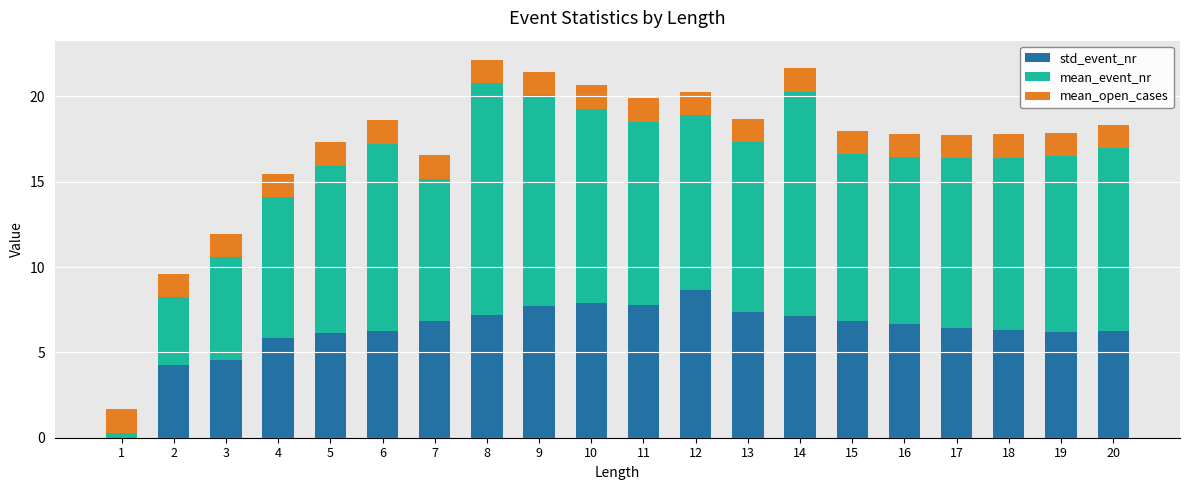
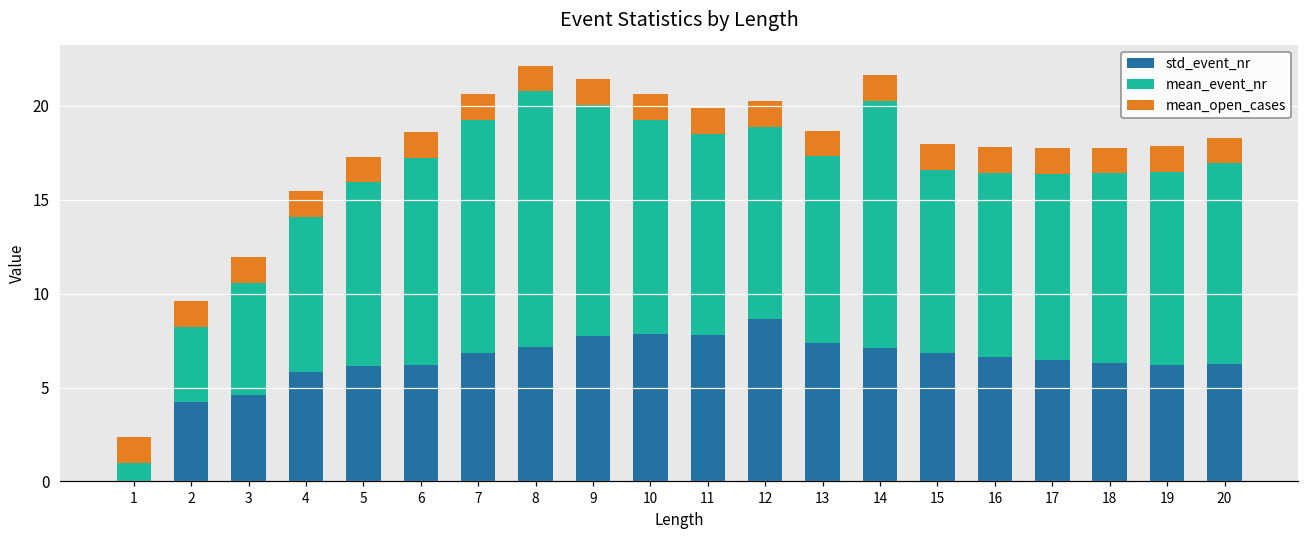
  {
    "std_event_nr": {
      "1": 0.0,
      "2": 4.2,
      "3": 4.6,
      "4": 5.9,
      "5": 6.1,
      "6": 6.2,
      "7": 6.8,
      "8": 7.2,
      "9": 7.7,
      "10": 7.9,
      "11": 7.8,
      "12": 8.6,
      "13": 7.4,
      "14": 7.1,
      "15": 6.9,
      "16": 6.6,
      "17": 6.4,
      "18": 6.3,
      "19": 6.2,
      "20": 6.3
    },
    "mean_event_nr": {
-     "1": 0.3,
+     "1": 1.0,
      "2": 4.0,
      "3": 6.0,
      "4": 8.3,
      "5": 9.8,
      "6": 11.0,
-     "7": 8.3,
+     "7": 12.4,
      "8": 13.6,
      "9": 12.3,
      "10": 11.4,
      "11": 10.7,
      "12": 10.3,
      "13": 9.9,
      "14": 13.2,
      "15": 9.7,
      "16": 9.8,
      "17": 9.9,
      "18": 10.1,
      "19": 10.3,
      "20": 10.7
    },
    "mean_open_cases": {
      "1": 1.4,
      "2": 1.4,
      "3": 1.4,
      "4": 1.4,
      "5": 1.4,
      "6": 1.4,
      "7": 1.4,
      "8": 1.4,
      "9": 1.4,
      "10": 1.4,
      "11": 1.4,
      "12": 1.4,
      "13": 1.4,
      "14": 1.4,
      "15": 1.4,
      "16": 1.4,
      "17": 1.4,
      "18": 1.4,
      "19": 1.4,
      "20": 1.4
    }
  }
